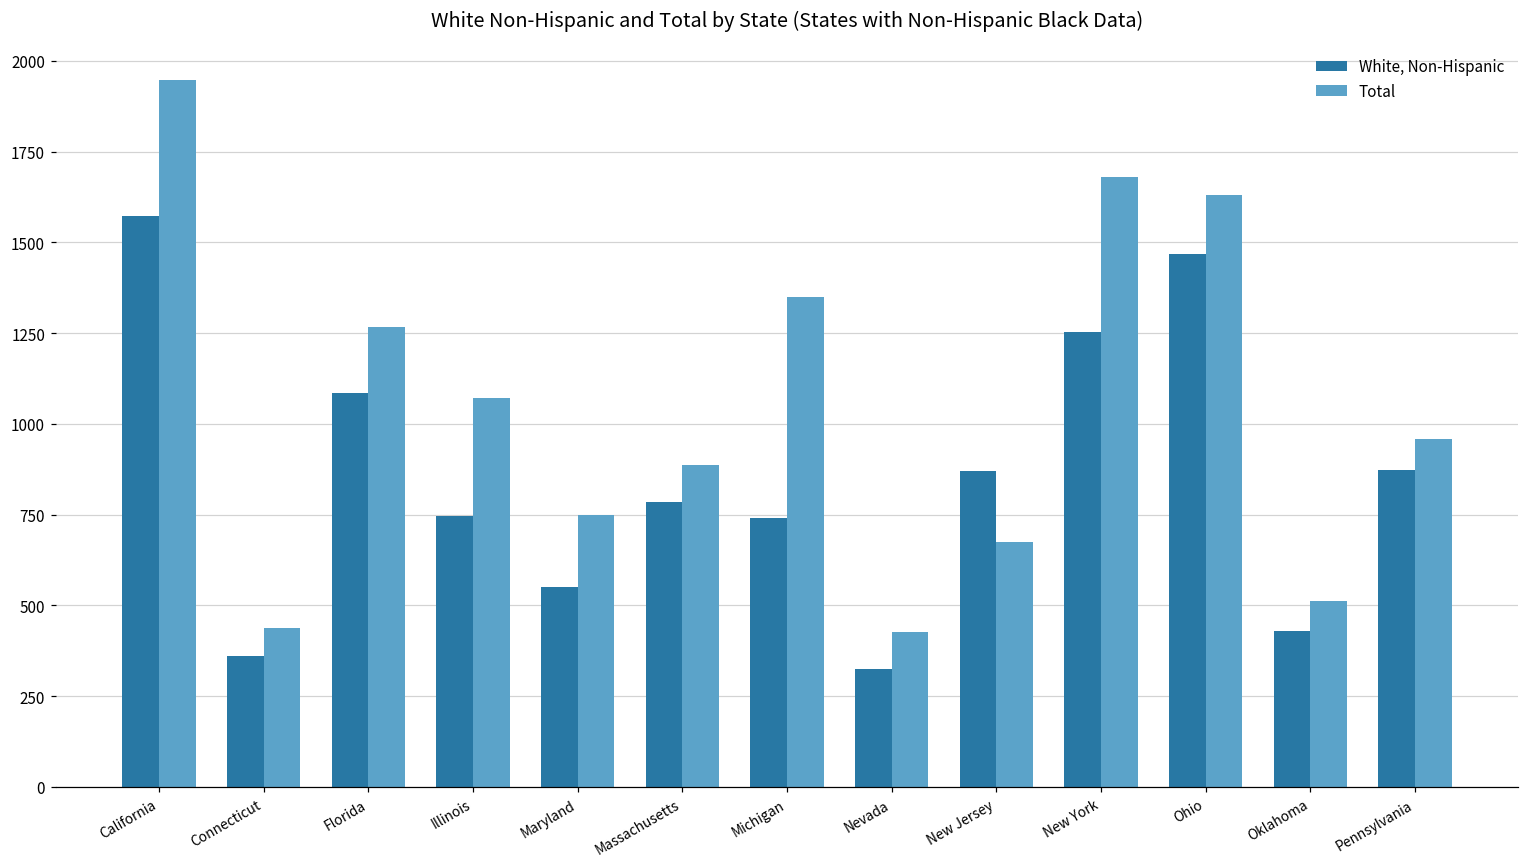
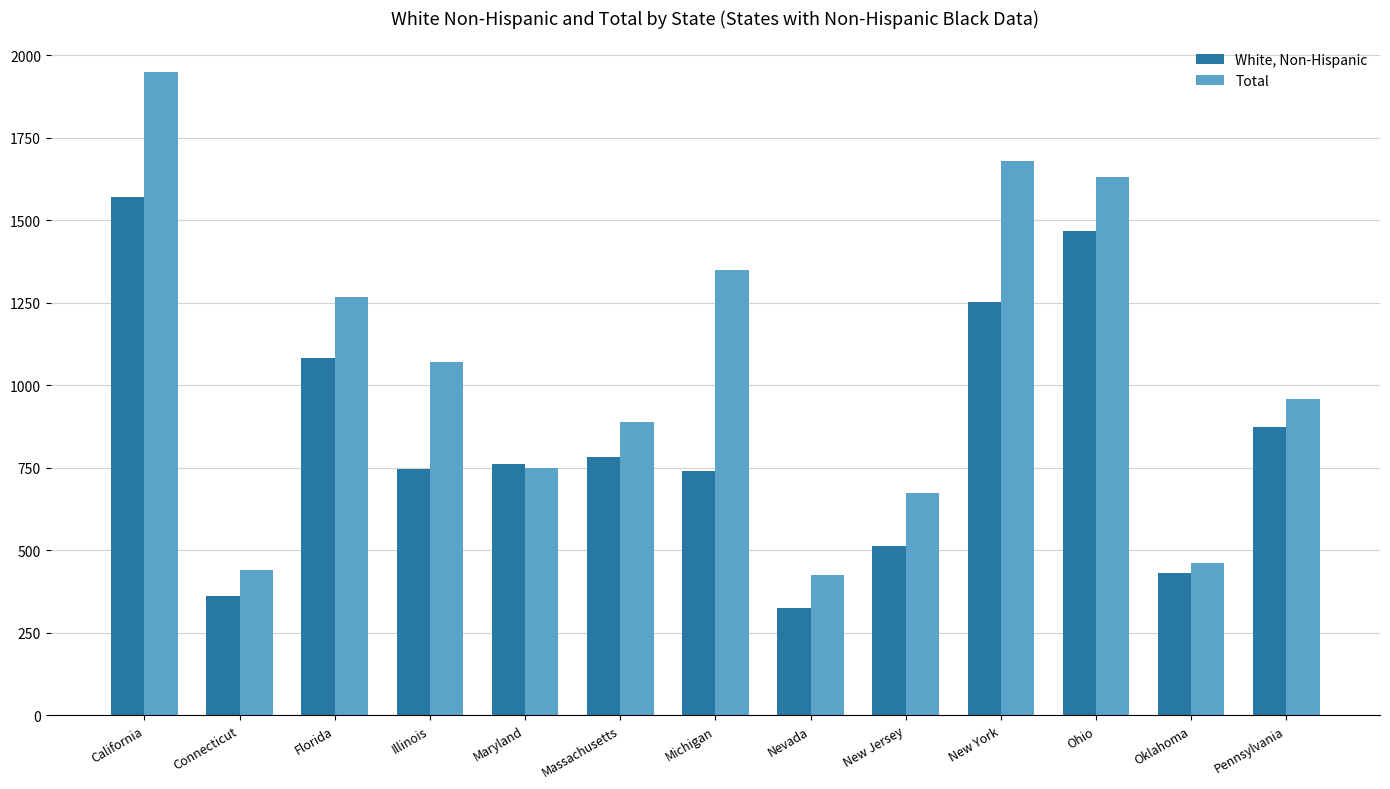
  {
    "White, Non-Hispanic": {
      "California": 1570,
      "Connecticut": 360,
      "Florida": 1080,
      "Illinois": 750,
-     "Maryland": 550,
+     "Maryland": 760,
      "Massachusetts": 780,
      "Michigan": 740,
      "Nevada": 330,
-     "New Jersey": 870,
+     "New Jersey": 510,
      "New York": 1250,
      "Ohio": 1470,
      "Oklahoma": 430,
      "Pennsylvania": 870
    },
    "Total": {
      "California": 1950,
      "Connecticut": 440,
      "Florida": 1270,
      "Illinois": 1070,
      "Maryland": 750,
      "Massachusetts": 890,
      "Michigan": 1350,
      "Nevada": 430,
      "New Jersey": 680,
      "New York": 1680,
      "Ohio": 1630,
-     "Oklahoma": 510,
+     "Oklahoma": 460,
      "Pennsylvania": 960
    }
  }
